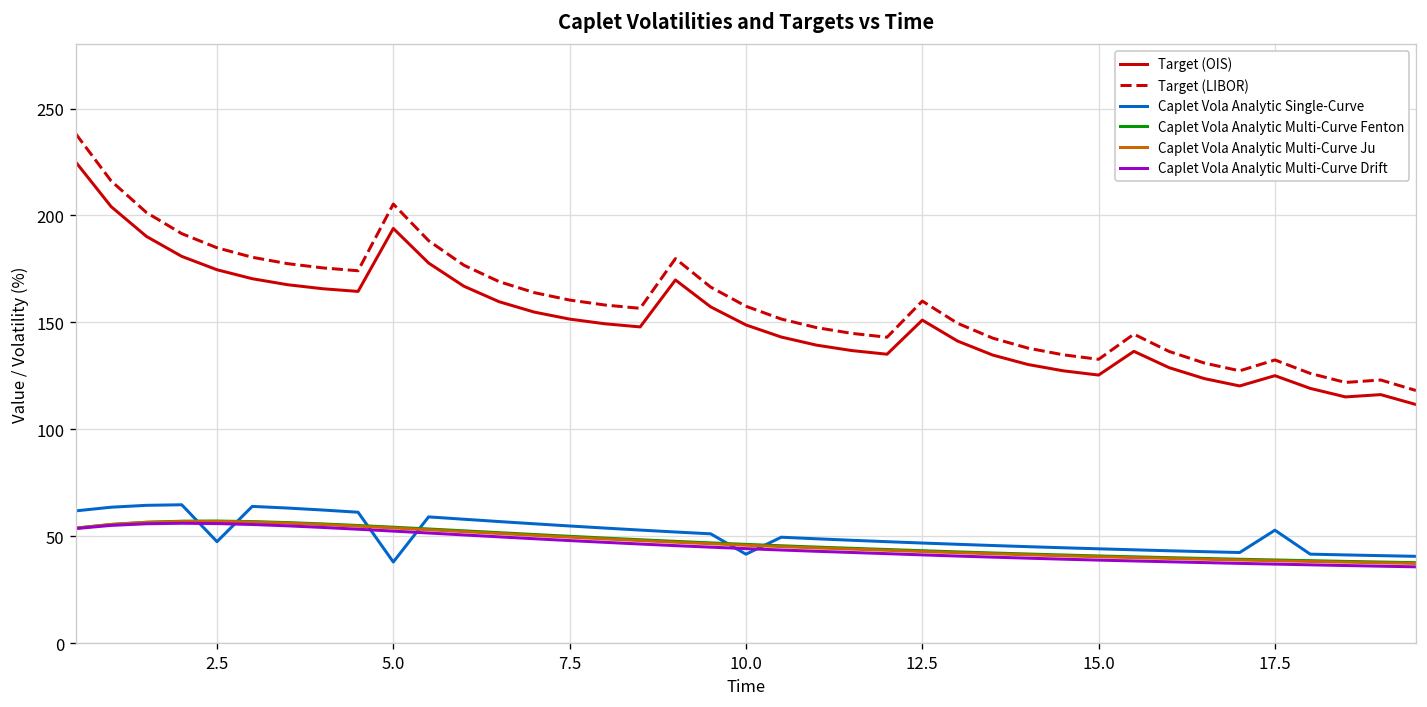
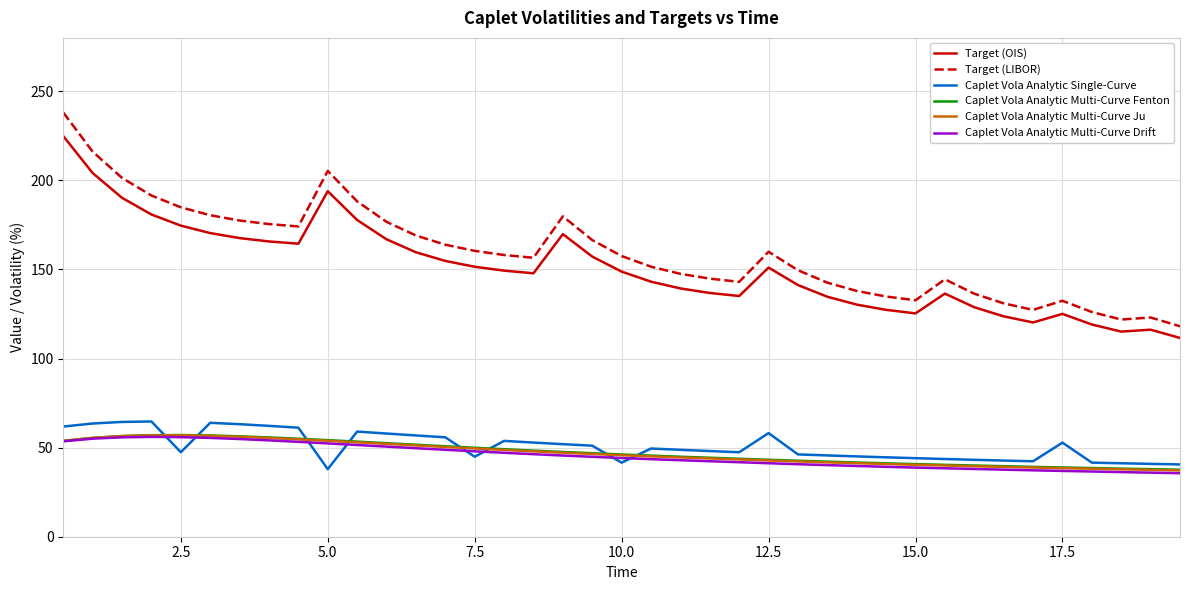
  {
    "Caplet Vola Analytic Single-Curve": {
      "2.5": 47,
      "5.0": 38,
-     "7.5": 55,
+     "7.5": 45,
      "10.0": 42,
-     "12.5": 47,
+     "12.5": 58,
      "15.0": 44,
      "17.5": 53
    },
    "Caplet Vola Analytic Multi-Curve Drift": {
      "5.0": 52,
      "7.5": 48,
      "10.0": 44,
      "12.5": 41,
      "15.0": 39,
      "17.5": 37
    }
  }
